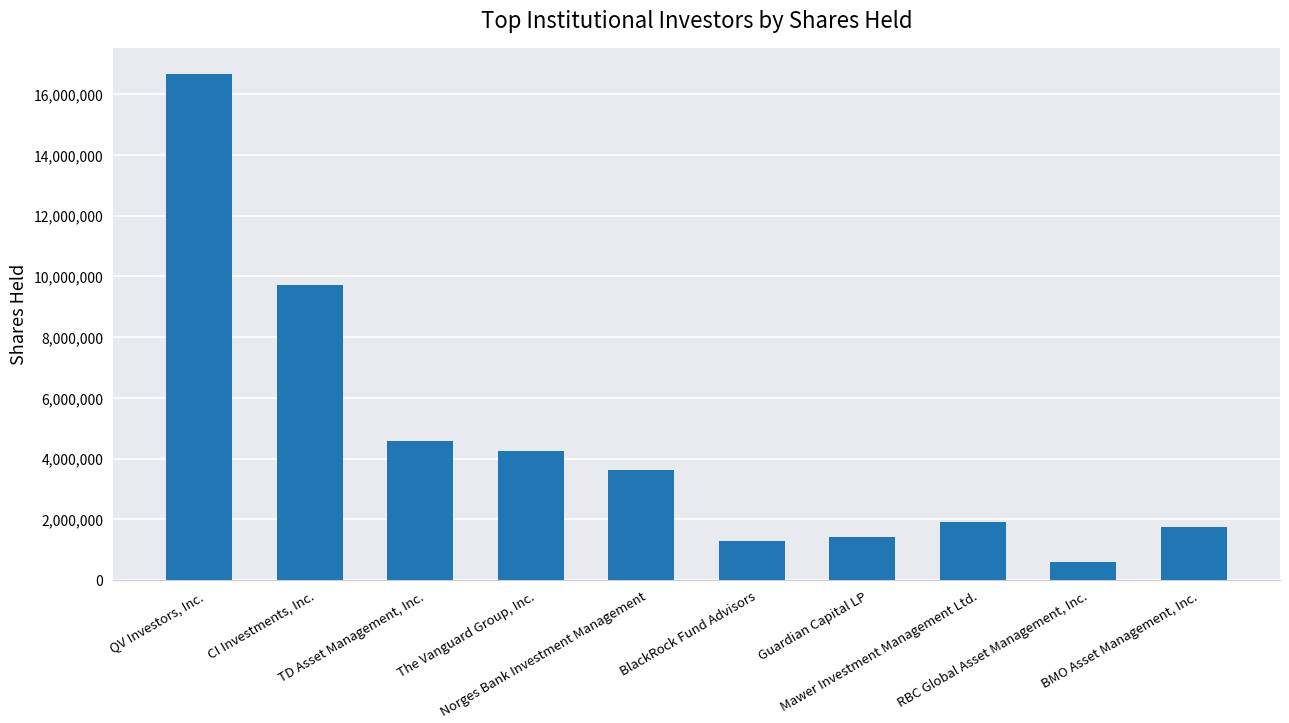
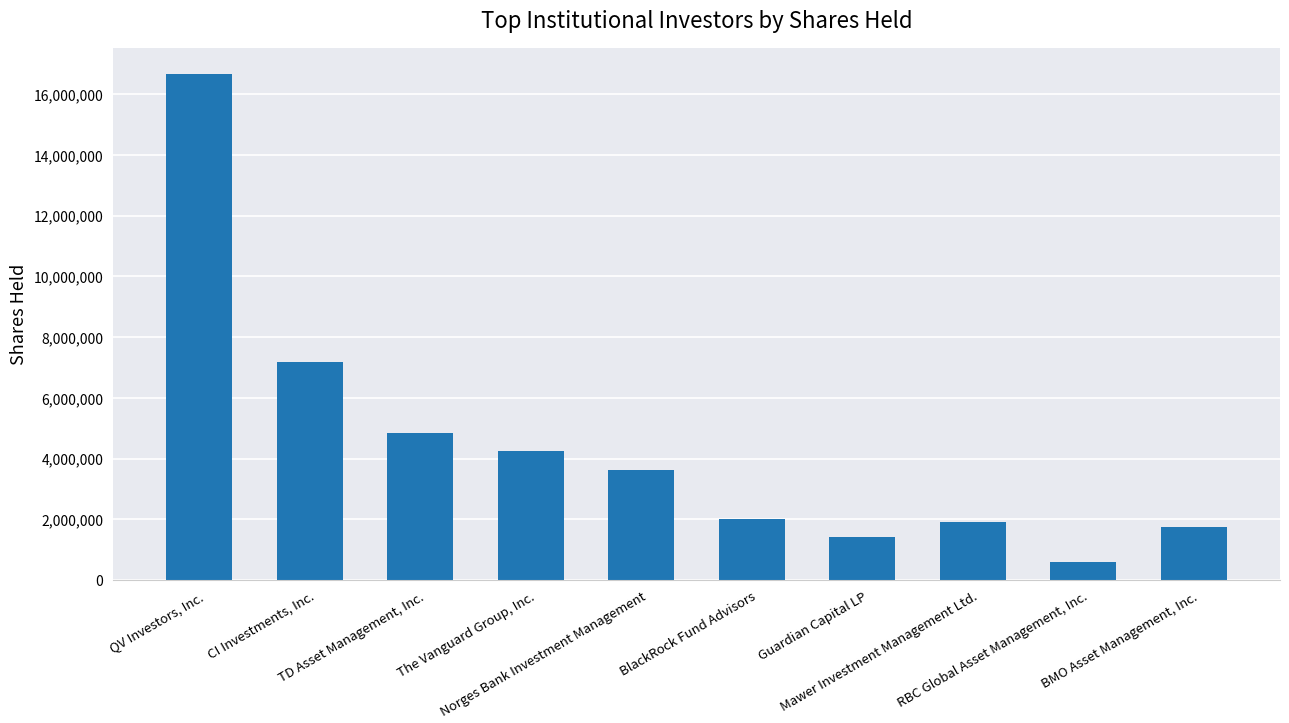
  {
    "QV Investors, Inc.": "16,700,000",
-   "CI Investments, Inc.": "9,700,000",
-   "TD Asset Management, Inc.": "4,600,000",
+   "CI Investments, Inc.": "7,200,000",
+   "TD Asset Management, Inc.": "4,800,000",
    "The Vanguard Group, Inc.": "4,300,000",
    "Norges Bank Investment Management": "3,600,000",
-   "BlackRock Fund Advisors": "1,300,000",
+   "BlackRock Fund Advisors": "2,000,000",
    "Guardian Capital LP": "1,400,000",
    "Mawer Investment Management Ltd.": "1,900,000",
    "RBC Global Asset Management, Inc.": "600,000",
    "BMO Asset Management, Inc.": "1,800,000"
  }
